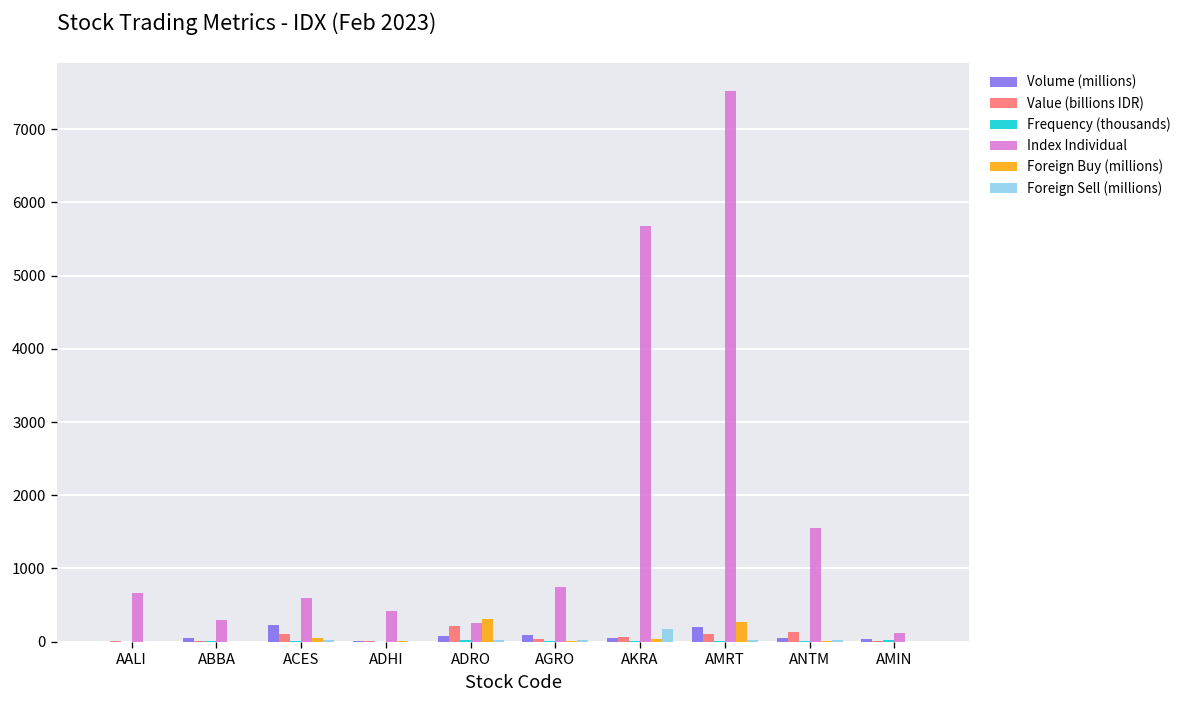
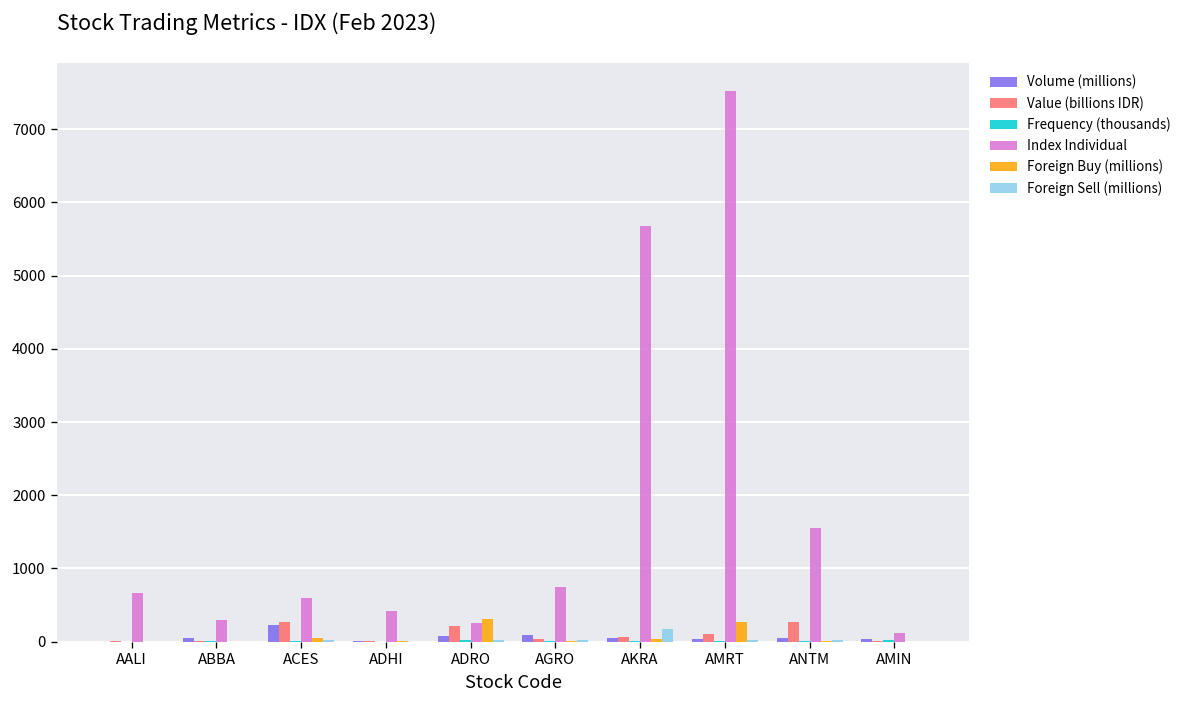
  {
    "Volume (millions)": {
      "ABBA": 100,
      "ACES": 200,
      "ADRO": 100,
      "AGRO": 100,
      "AKRA": 100,
-     "AMRT": 200,
+     "AMRT": 0,
      "ANTM": 100
    },
    "Value (billions IDR)": {
-     "ACES": 100,
+     "ACES": 300,
      "ADRO": 200,
      "AGRO": 0,
      "AKRA": 100,
      "AMRT": 100,
-     "ANTM": 100
+     "ANTM": 300
    },
    "Index Individual": {
      "AALI": 700,
      "ABBA": 300,
      "ACES": 600,
      "ADHI": 400,
      "ADRO": 300,
      "AGRO": 700,
      "AKRA": 5700,
      "AMRT": 7500,
      "ANTM": 1500,
      "AMIN": 100
    },
    "Foreign Buy (millions)": {
      "ACES": 100,
      "ADRO": 300,
      "AMRT": 300,
      "AMIN": 0
    },
    "Foreign Sell (millions)": {
      "AKRA": 200,
      "AMIN": 0
    }
  }
